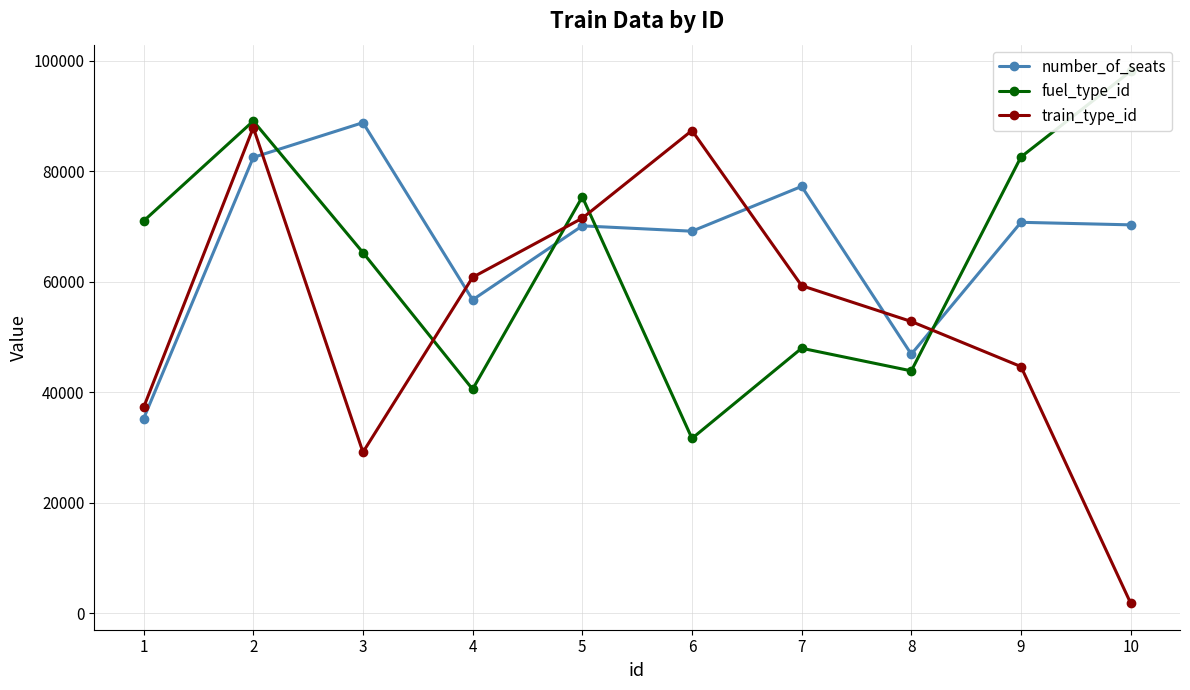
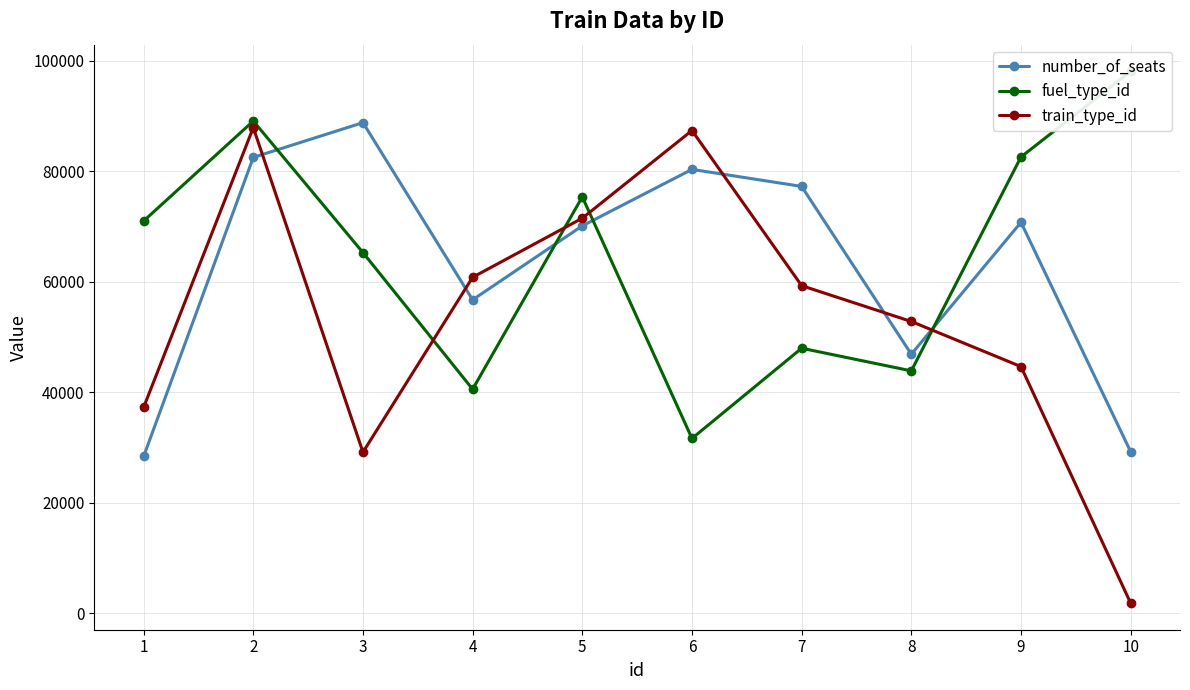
  {
    "number_of_seats": {
-     "1": 35000,
+     "1": 28000,
      "2": 83000,
      "3": 89000,
      "4": 57000,
      "5": 70000,
-     "6": 69000,
+     "6": 80000,
      "7": 77000,
      "8": 47000,
      "9": 71000,
-     "10": 70000
+     "10": 29000
    },
    "fuel_type_id": {
      "1": 71000,
      "2": 89000,
      "3": 65000,
      "4": 41000,
      "5": 75000,
      "6": 32000,
      "7": 48000,
      "8": 44000,
      "9": 83000
    },
    "train_type_id": {
      "1": 37000,
      "2": 88000,
      "3": 29000,
      "4": 61000,
      "5": 72000,
      "6": 87000,
      "7": 59000,
      "8": 53000,
      "9": 45000,
      "10": 2000
    }
  }
